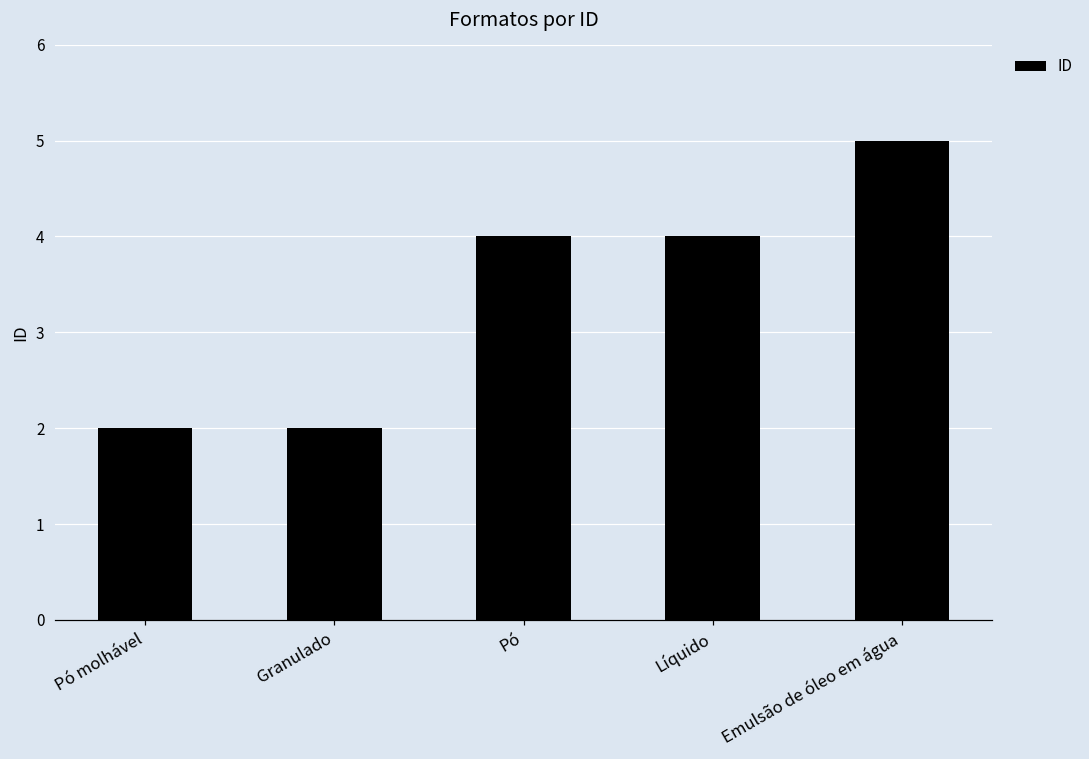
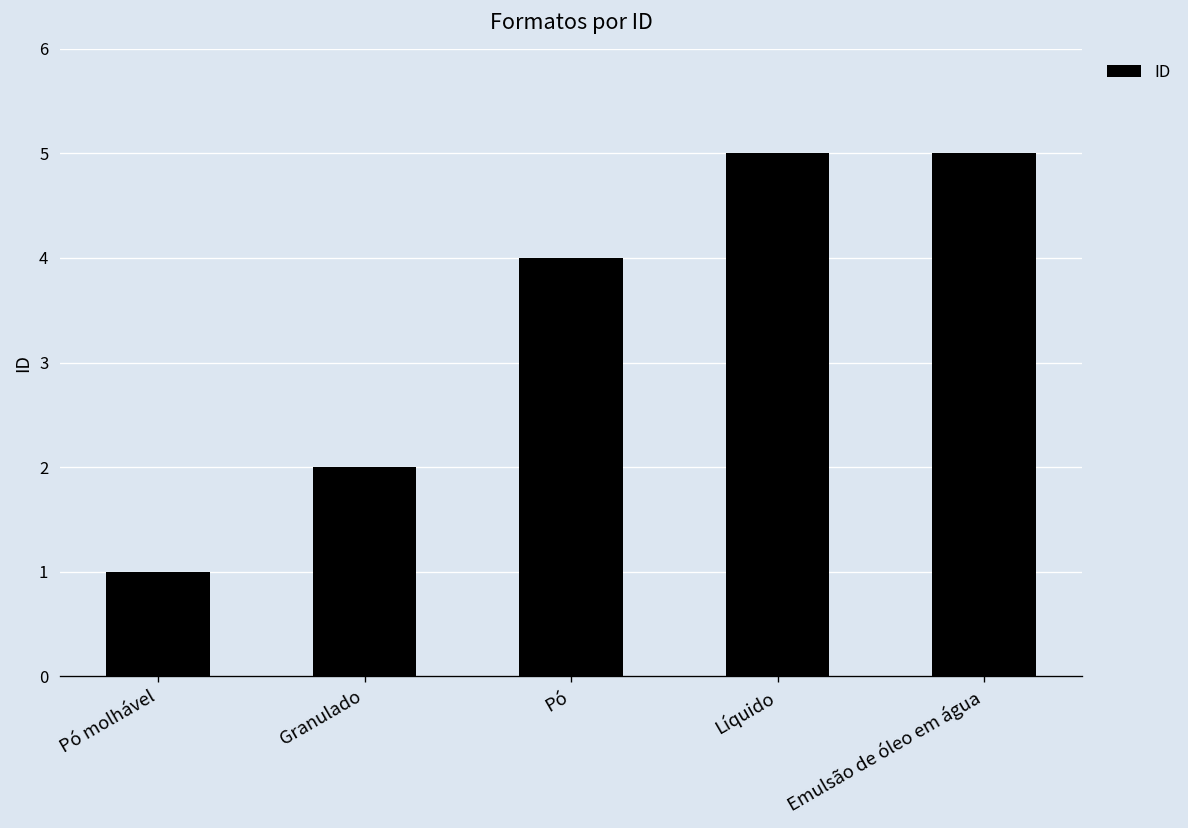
  {
-   "Pó molhável": 2,
+   "Pó molhável": 1,
    "Granulado": 2,
    "Pó": 4,
-   "Líquido": 4,
+   "Líquido": 5,
    "Emulsão de óleo em água": 5
  }
